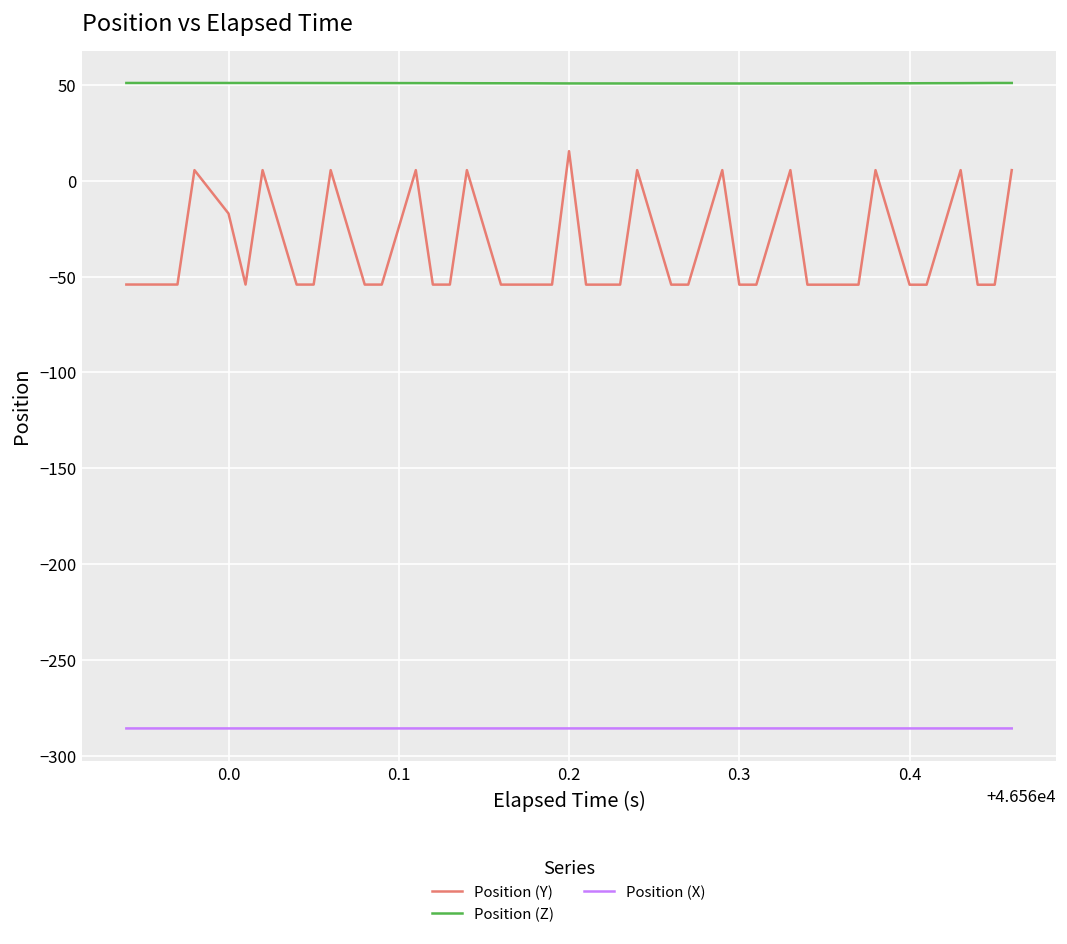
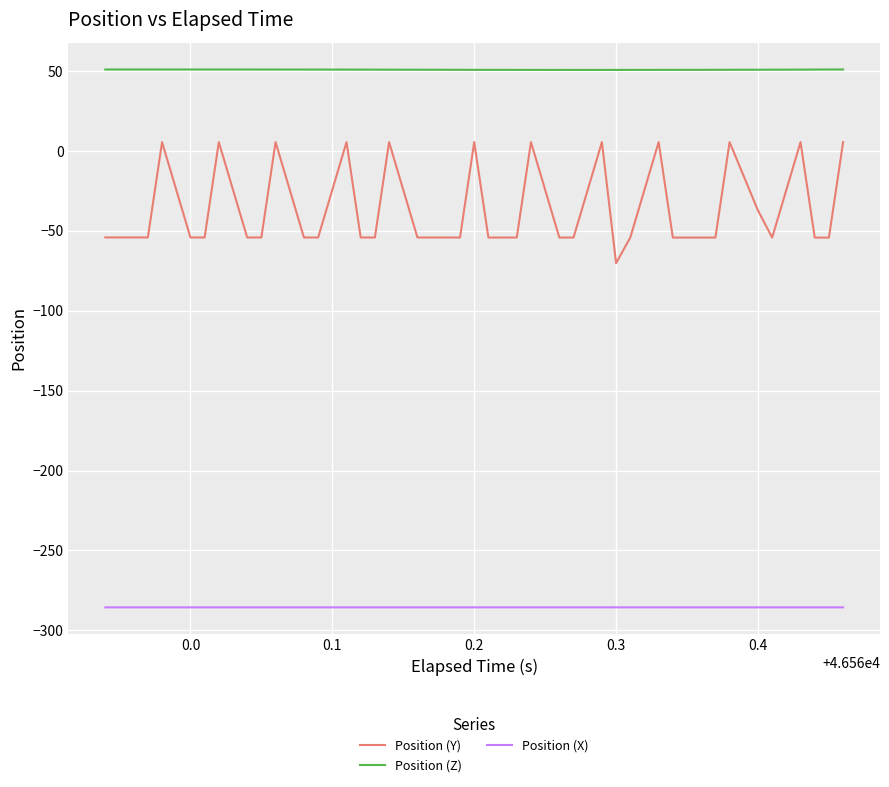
  {
    "Position (Y)": {
-     "0.0": -17,
-     "0.2": 15,
-     "0.3": -54,
-     "0.4": -54
+     "0.0": -54,
+     "0.2": 6,
+     "0.3": -70,
+     "0.4": -37
    },
    "Position (Z)": {
      "0.0": 51,
      "0.2": 51,
      "0.3": 51,
      "0.4": 51
    },
    "Position (X)": {
      "0.0": -286,
      "0.2": -286,
      "0.3": -286,
      "0.4": -286
    }
  }
